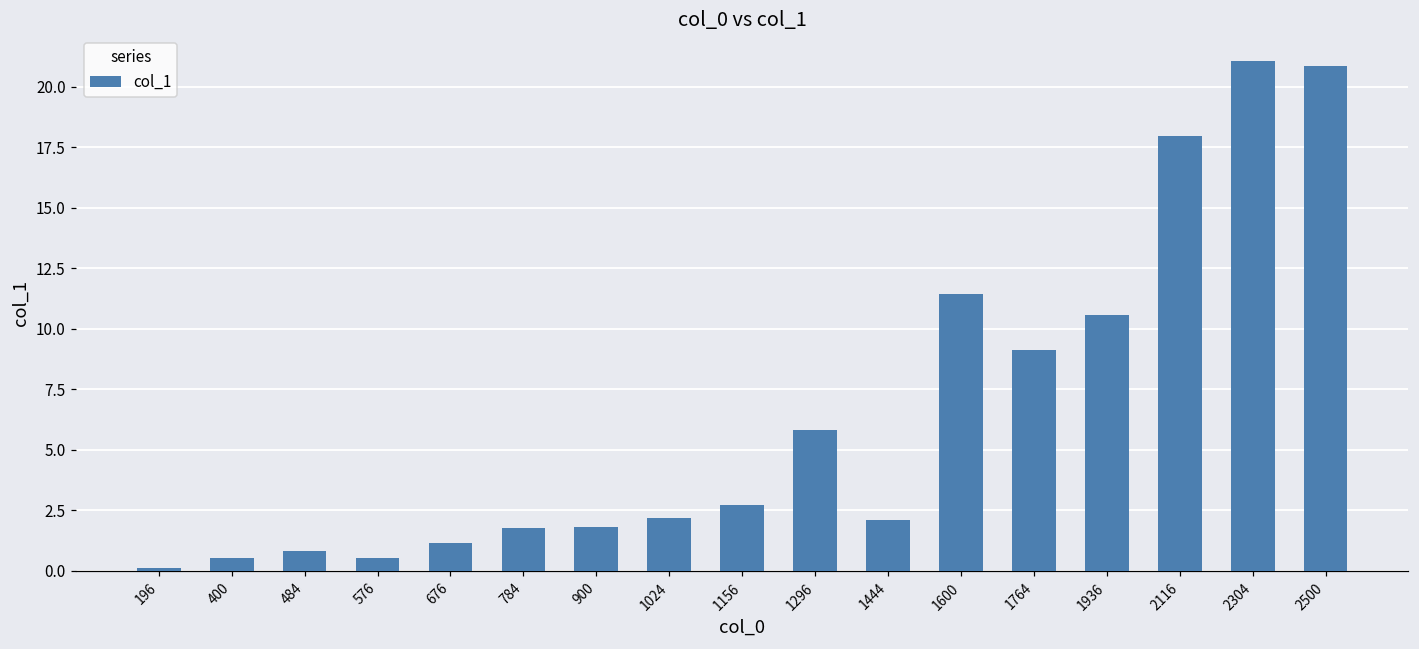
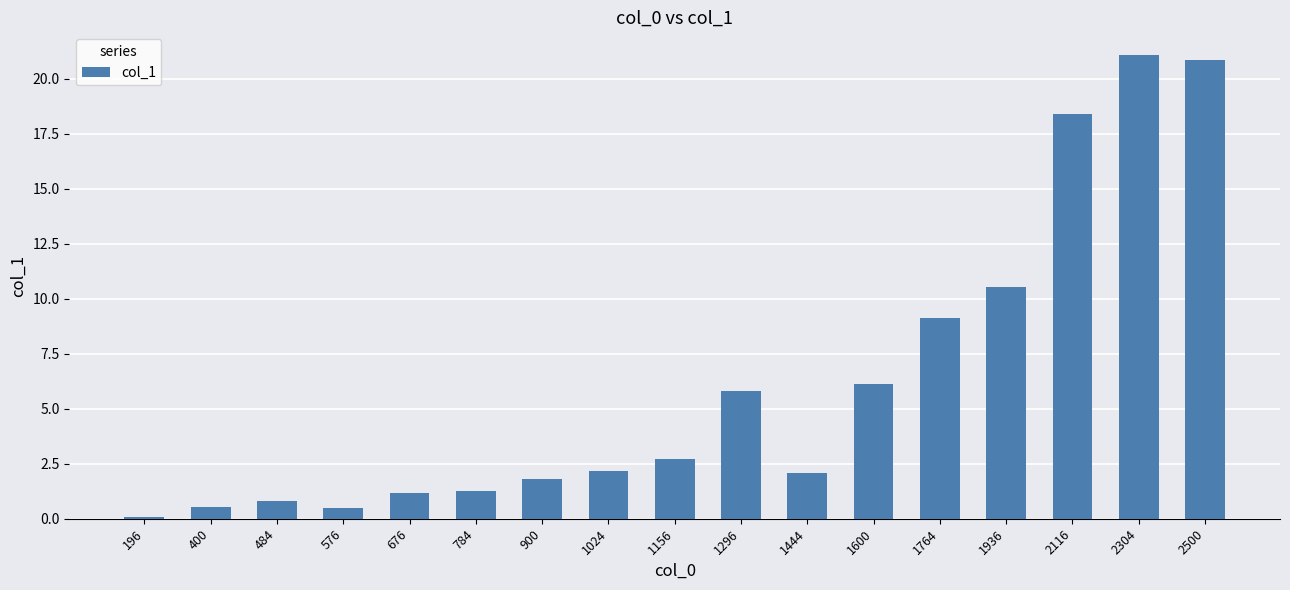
  {
    "400": 0.5,
    "484": 0.8,
    "576": 0.5,
    "676": 1.2,
-   "784": 1.7,
+   "784": 1.3,
    "900": 1.8,
    "1024": 2.2,
    "1156": 2.7,
    "1296": 5.8,
    "1444": 2.1,
-   "1600": 11.4,
+   "1600": 6.1,
    "1764": 9.1,
    "1936": 10.6,
-   "2116": 18.0,
+   "2116": 18.4,
    "2304": 21.1,
    "2500": 20.9
  }
